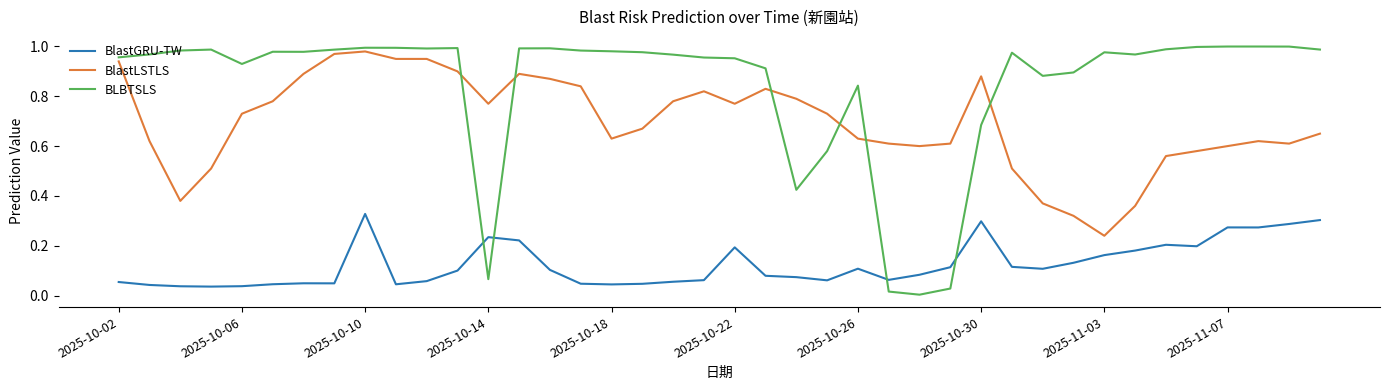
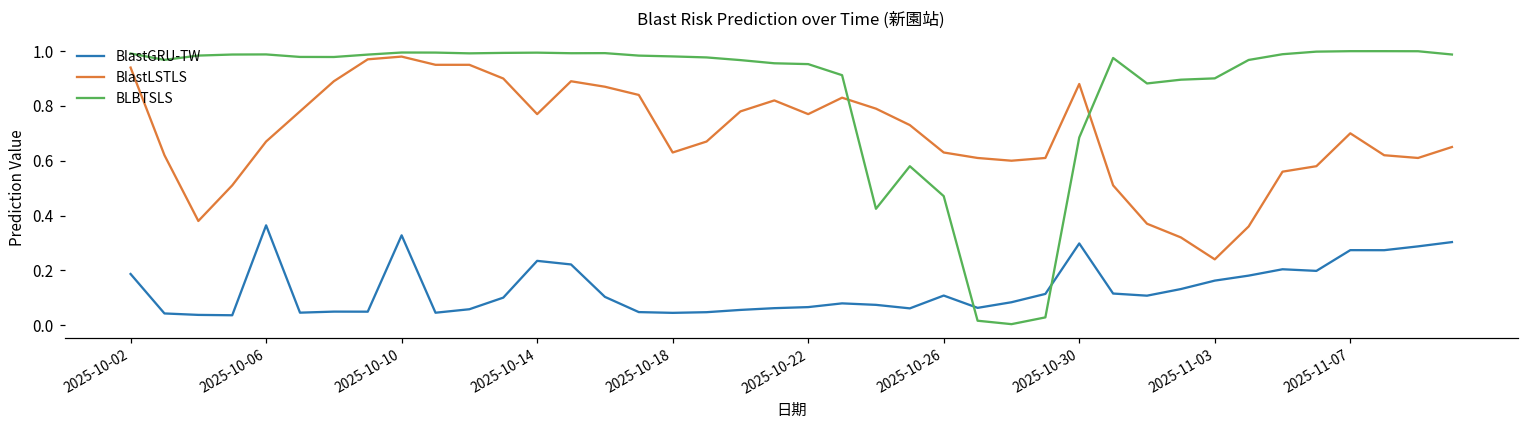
  {
    "BlastGRU-TW": {
-     "2025-10-02": 0.05,
-     "2025-10-06": 0.04,
+     "2025-10-02": 0.19,
+     "2025-10-06": 0.36,
      "2025-10-10": 0.33,
      "2025-10-14": 0.23,
      "2025-10-18": 0.04,
-     "2025-10-22": 0.19,
+     "2025-10-22": 0.07,
      "2025-10-26": 0.11,
      "2025-10-30": 0.30,
      "2025-11-03": 0.16,
      "2025-11-07": 0.27
    },
    "BlastLSTLS": {
      "2025-10-02": 0.94,
-     "2025-10-06": 0.73,
+     "2025-10-06": 0.67,
      "2025-10-10": 0.98,
      "2025-10-14": 0.77,
      "2025-10-18": 0.63,
      "2025-10-22": 0.77,
      "2025-10-26": 0.63,
      "2025-10-30": 0.88,
      "2025-11-03": 0.24,
-     "2025-11-07": 0.6
+     "2025-11-07": 0.7
    },
    "BLBTSLS": {
-     "2025-10-02": 0.96,
-     "2025-10-06": 0.93,
+     "2025-10-02": 0.99,
+     "2025-10-06": 0.99,
      "2025-10-10": 0.99,
-     "2025-10-14": 0.07,
+     "2025-10-14": 0.99,
      "2025-10-18": 0.98,
      "2025-10-22": 0.95,
-     "2025-10-26": 0.84,
+     "2025-10-26": 0.47,
      "2025-10-30": 0.68,
-     "2025-11-03": 0.98,
+     "2025-11-03": 0.90,
      "2025-11-07": 1.00
    }
  }
